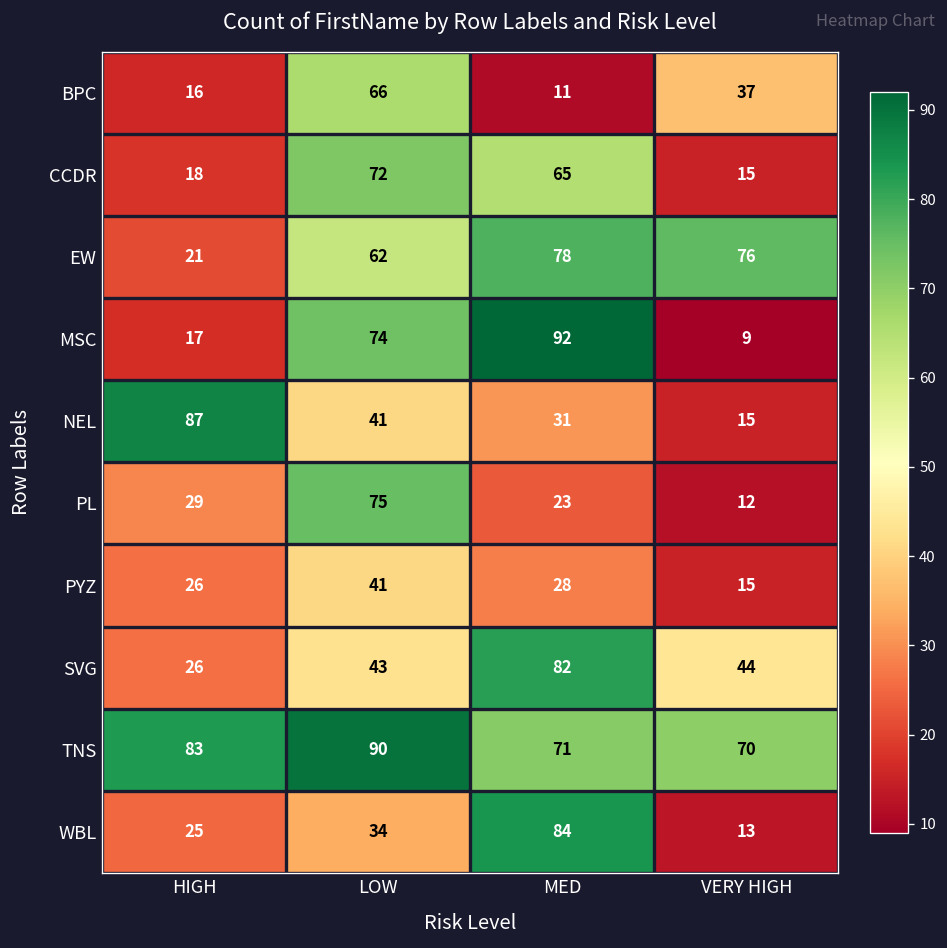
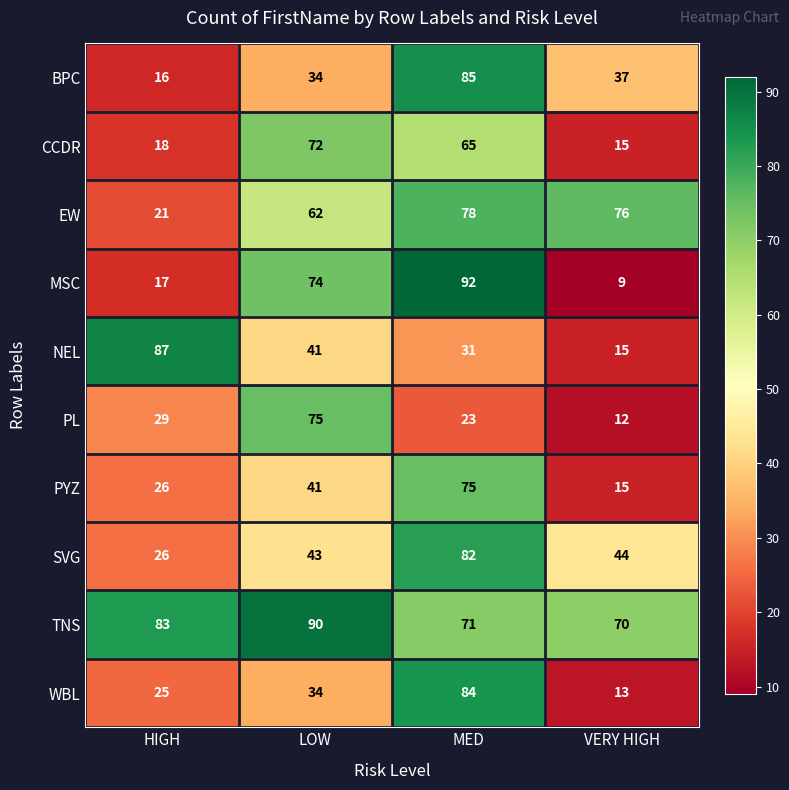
  {
    "BPC": {
      "HIGH": 16,
-     "LOW": 66,
-     "MED": 11,
+     "LOW": 34,
+     "MED": 85,
      "VERY HIGH": 37
    },
    "CCDR": {
      "HIGH": 18,
      "LOW": 72,
      "MED": 65,
      "VERY HIGH": 15
    },
    "EW": {
      "HIGH": 21,
      "LOW": 62,
      "MED": 78,
      "VERY HIGH": 76
    },
    "MSC": {
      "HIGH": 17,
      "LOW": 74,
      "MED": 92,
      "VERY HIGH": 9
    },
    "NEL": {
      "HIGH": 87,
      "LOW": 41,
      "MED": 31,
      "VERY HIGH": 15
    },
    "PL": {
      "HIGH": 29,
      "LOW": 75,
      "MED": 23,
      "VERY HIGH": 12
    },
    "PYZ": {
      "HIGH": 26,
      "LOW": 41,
-     "MED": 28,
+     "MED": 75,
      "VERY HIGH": 15
    },
    "SVG": {
      "HIGH": 26,
      "LOW": 43,
      "MED": 82,
      "VERY HIGH": 44
    },
    "TNS": {
      "HIGH": 83,
      "LOW": 90,
      "MED": 71,
      "VERY HIGH": 70
    },
    "WBL": {
      "HIGH": 25,
      "LOW": 34,
      "MED": 84,
      "VERY HIGH": 13
    }
  }
